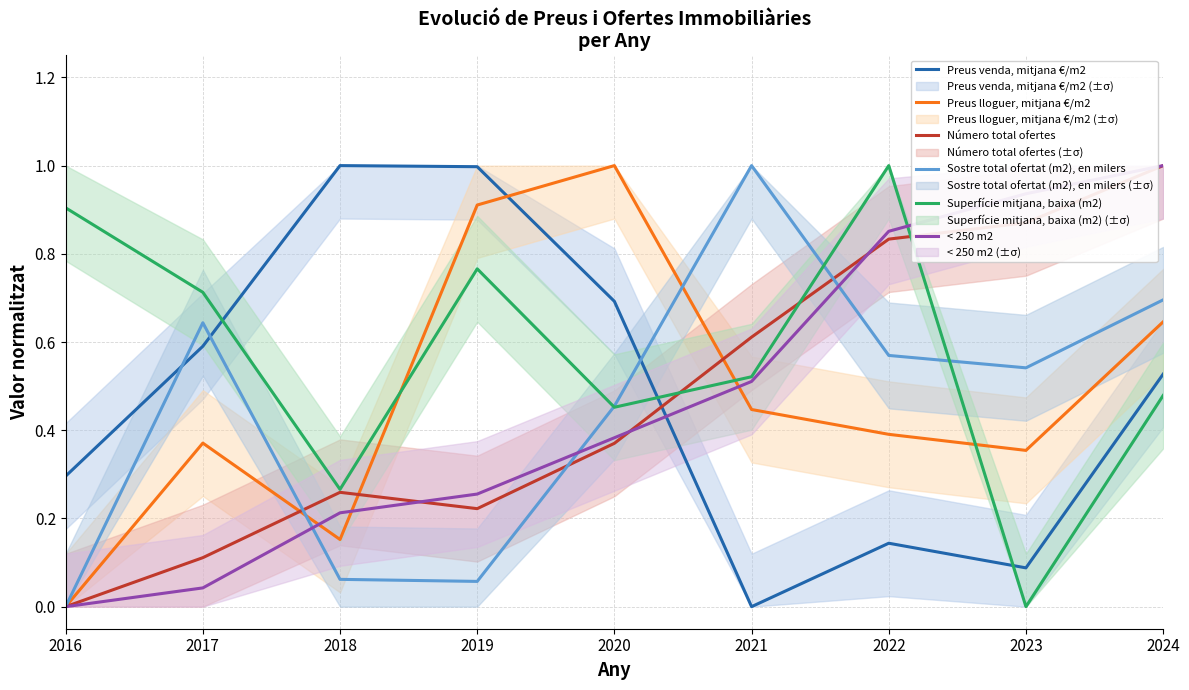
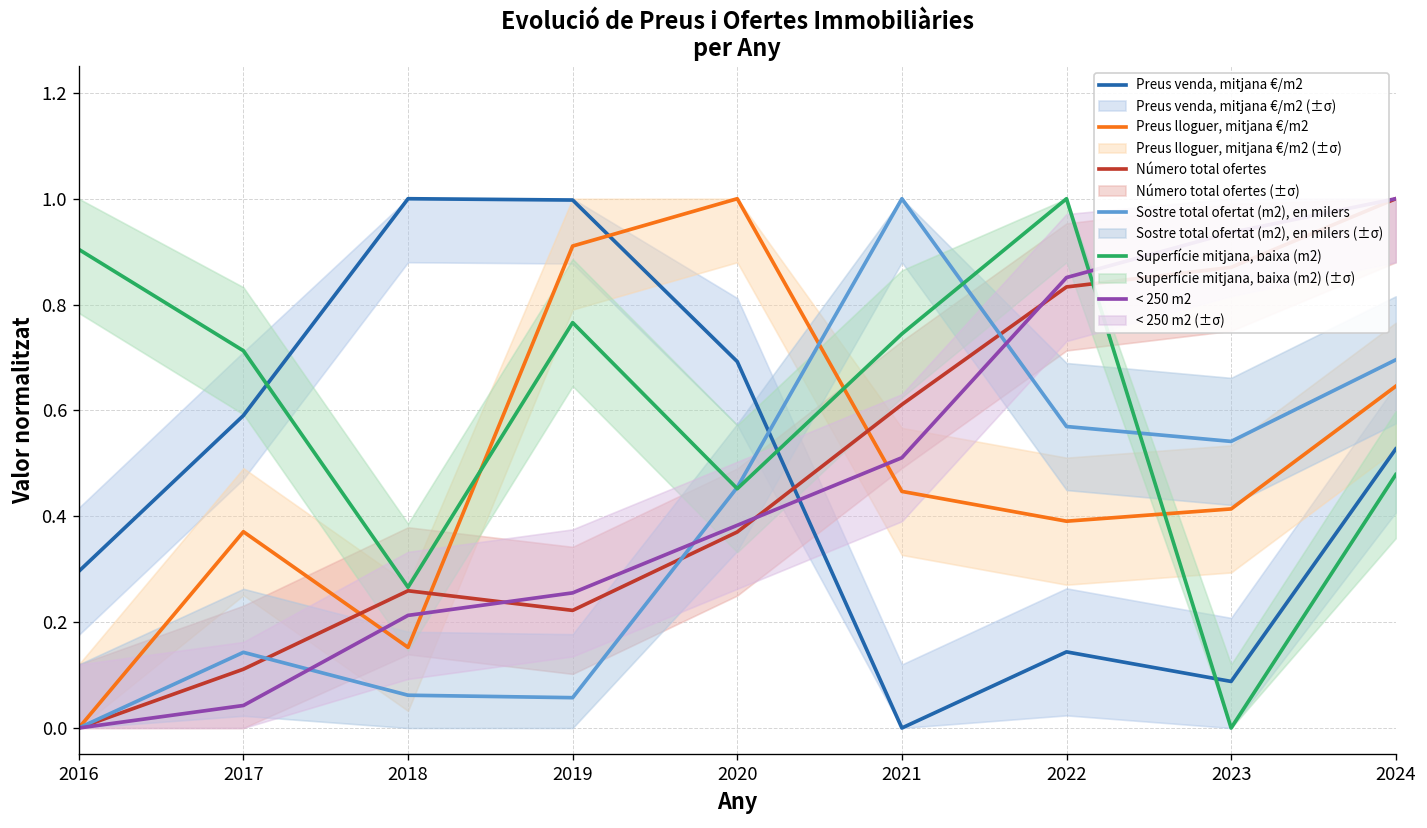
  {
    "Preus venda, mitjana €/m2": {
      "2016": 0.30,
      "2017": 0.59,
      "2020": 0.69,
      "2021": 0.00,
      "2022": 0.14,
      "2023": 0.09,
      "2024": 0.53
    },
    "Preus lloguer, mitjana €/m2": {
      "2017": 0.37,
      "2018": 0.15,
      "2019": 0.91,
      "2021": 0.45,
      "2022": 0.39,
-     "2023": 0.35
+     "2023": 0.41
    },
    "Número total ofertes": {
      "2017": 0.11,
      "2018": 0.26,
      "2019": 0.22,
      "2020": 0.37,
      "2021": 0.61,
      "2022": 0.83
    },
    "Sostre total ofertat (m2), en milers": {
-     "2017": 0.64,
+     "2017": 0.14,
      "2018": 0.06,
      "2019": 0.06,
      "2022": 0.57,
      "2023": 0.54,
      "2024": 0.70
    },
    "Superfície mitjana, baixa (m2)": {
      "2016": 0.90,
      "2018": 0.27,
      "2019": 0.77,
-     "2021": 0.52,
+     "2021": 0.74,
      "2023": 0.00,
      "2024": 0.48
    },
    "< 250 m2": {
      "2017": 0.04,
      "2018": 0.21,
      "2019": 0.26,
      "2020": 0.38,
      "2021": 0.51,
      "2022": 0.85
    }
  }
